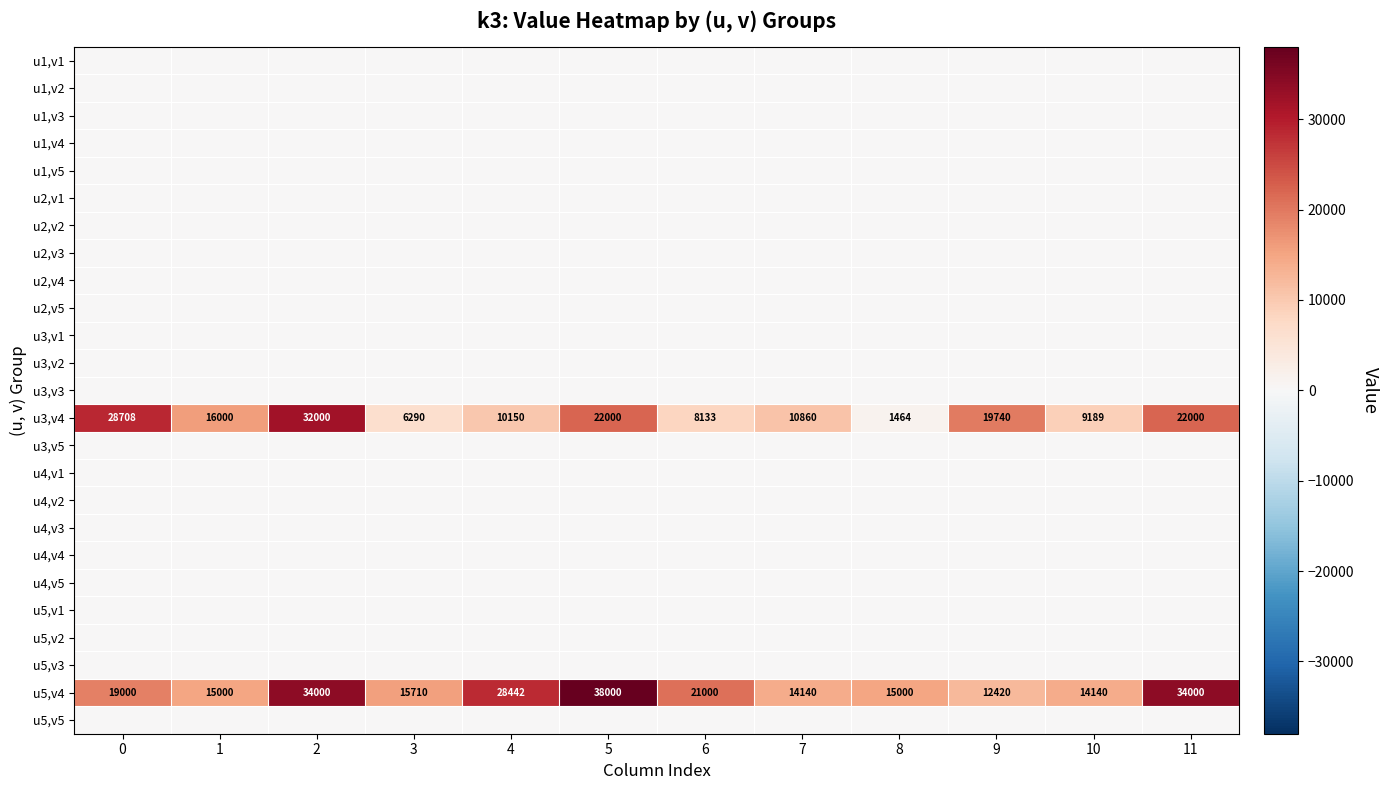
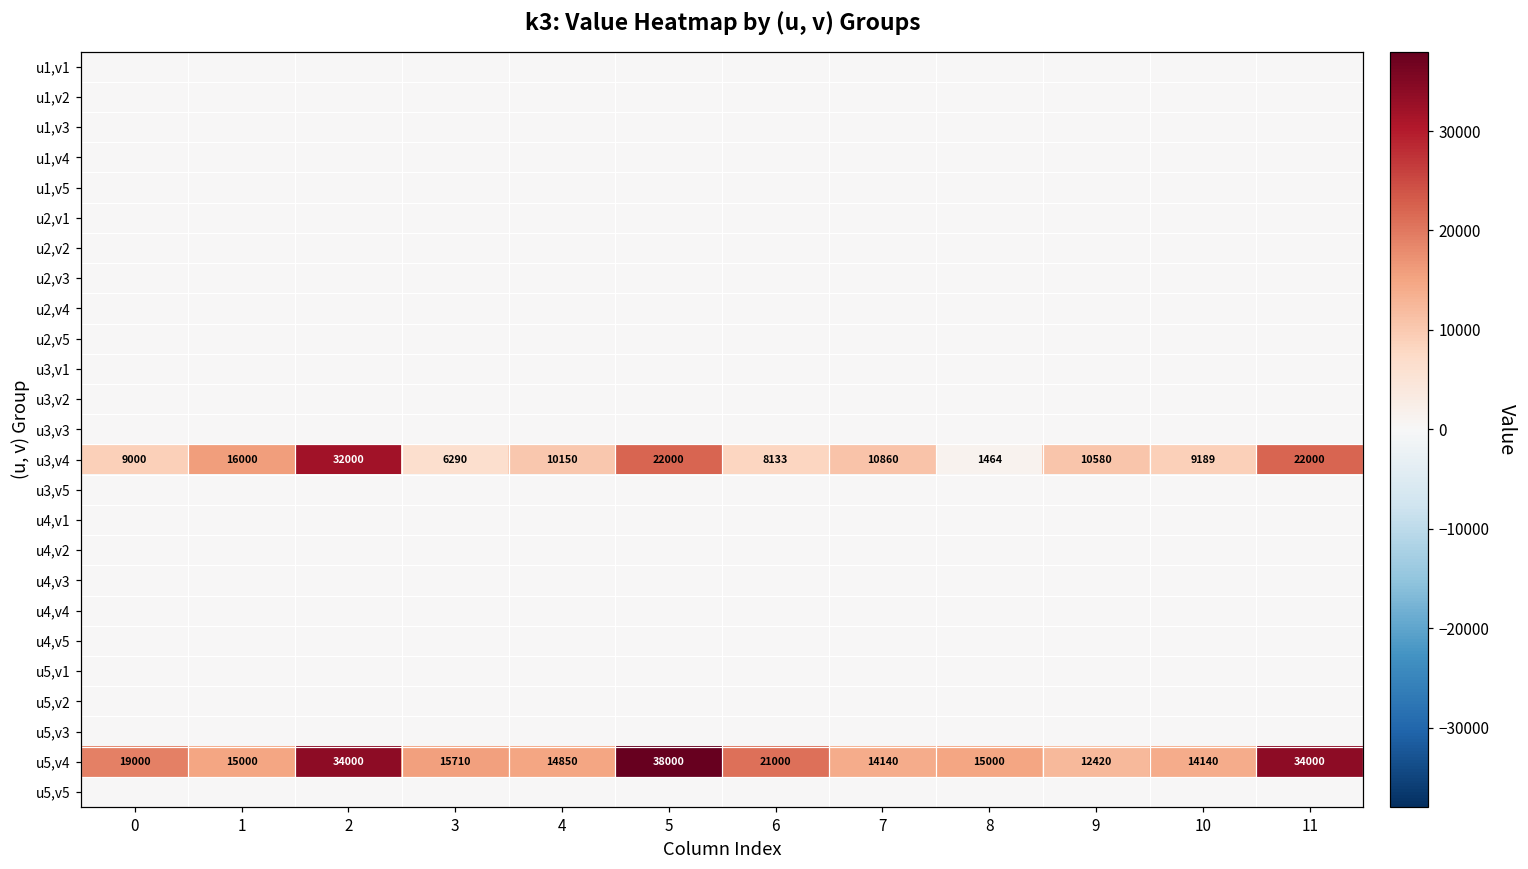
  {
    "u3,v4": {
-     "0": 28708,
+     "0": 9000,
      "1": 16000,
      "2": 32000,
      "3": 6290,
      "4": 10150,
      "5": 22000,
      "6": 8133,
      "7": 10860,
      "8": 1464,
-     "9": 19740,
+     "9": 10580,
      "10": 9189,
      "11": 22000
    },
    "u5,v4": {
      "0": 19000,
      "1": 15000,
      "2": 34000,
      "3": 15710,
-     "4": 28442,
+     "4": 14850,
      "5": 38000,
      "6": 21000,
      "7": 14140,
      "8": 15000,
      "9": 12420,
      "10": 14140,
      "11": 34000
    }
  }
